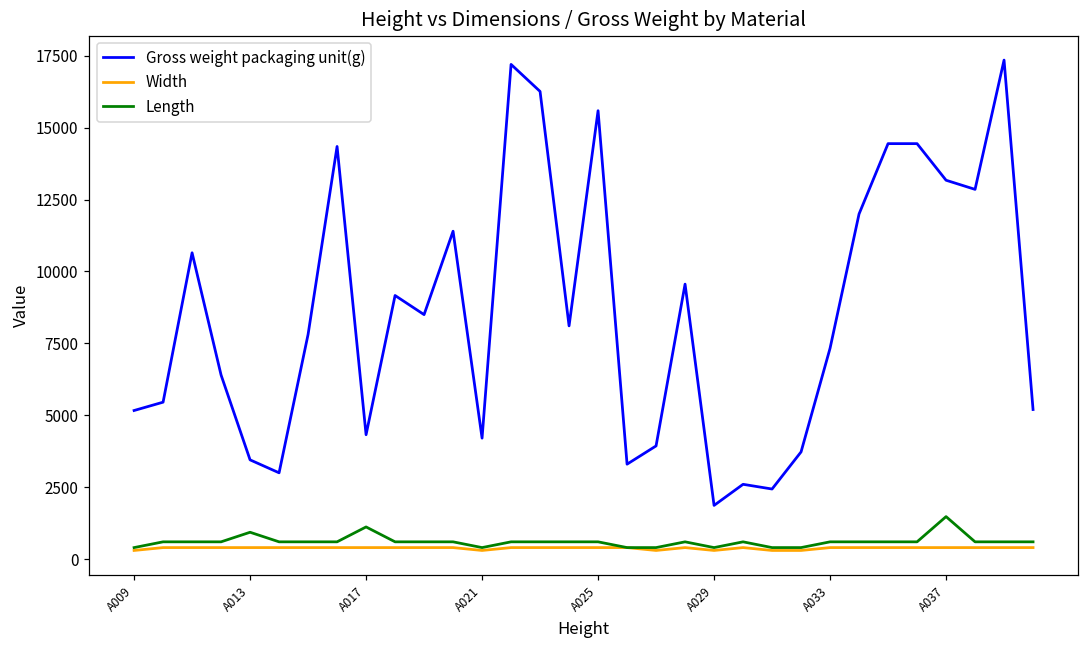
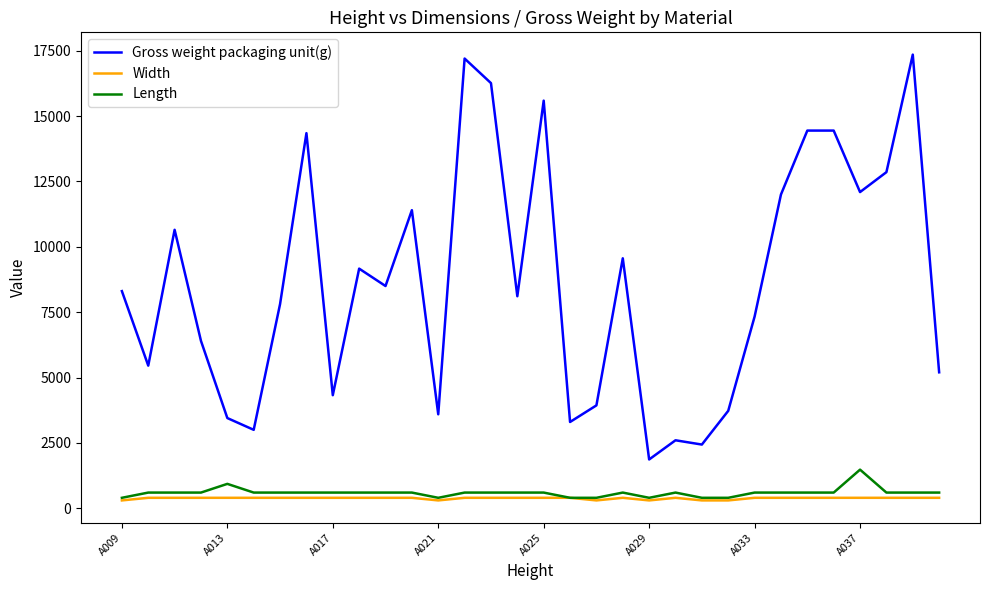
  {
    "Gross weight packaging unit(g)": {
-     "A009": 5200,
+     "A009": 8300,
      "A013": 3500,
      "A017": 4300,
-     "A021": 4200,
+     "A021": 3600,
      "A025": 15600,
      "A029": 1900,
      "A033": 7300,
-     "A037": 13200
+     "A037": 12100
    },
    "Width": {
      "A009": 300,
      "A013": 400,
      "A017": 400,
      "A021": 300,
      "A025": 400,
      "A029": 300,
      "A033": 400,
      "A037": 400
    },
    "Length": {
      "A009": 400,
      "A013": 900,
-     "A017": 1100,
+     "A017": 600,
      "A021": 400,
      "A025": 600,
      "A029": 400,
      "A033": 600,
      "A037": 1500
    }
  }
